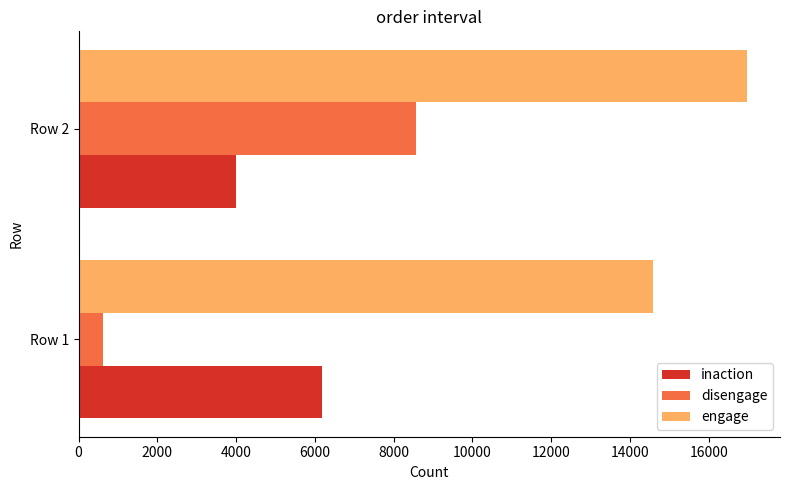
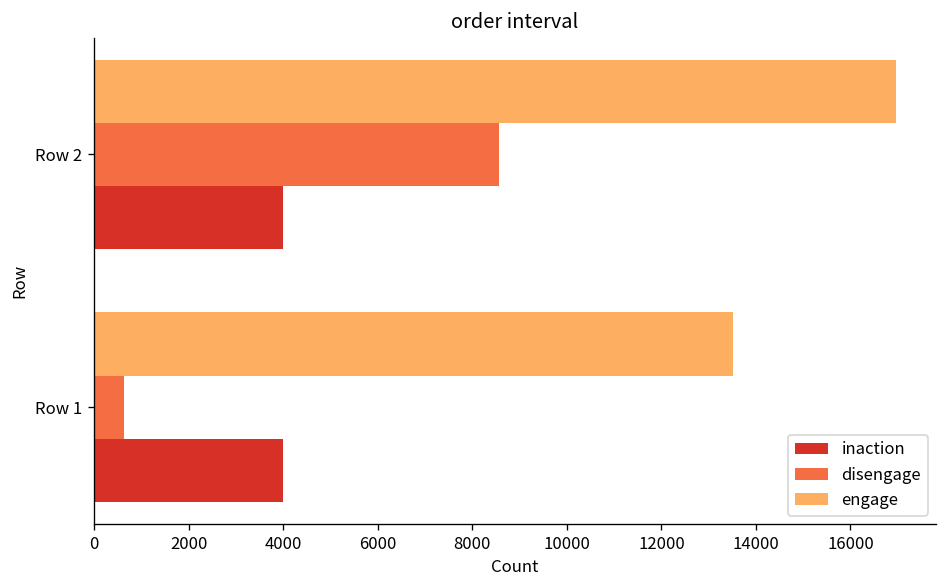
  {
    "inaction": {
      "Row 2": 4000,
-     "Row 1": 6200
+     "Row 1": 4000
    },
    "disengage": {
      "Row 2": 8600,
      "Row 1": 600
    },
    "engage": {
      "Row 2": 17000,
-     "Row 1": 14600
+     "Row 1": 13500
    }
  }
